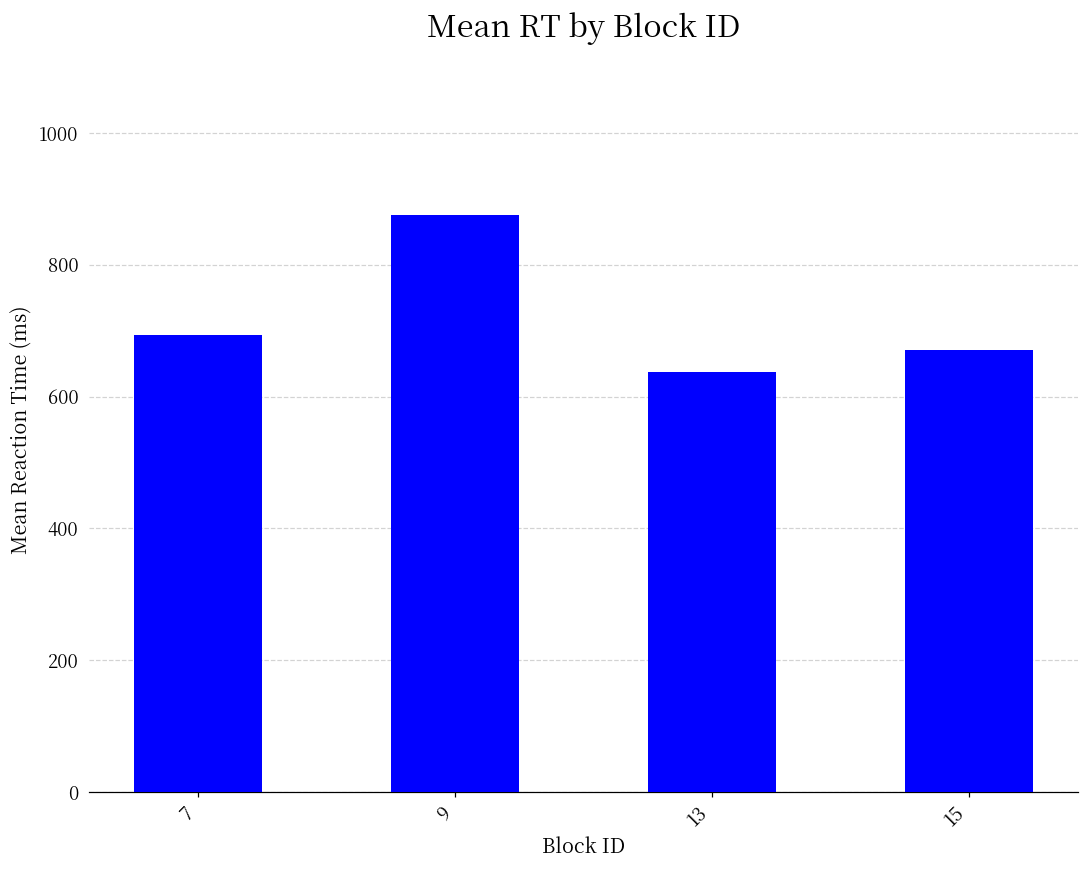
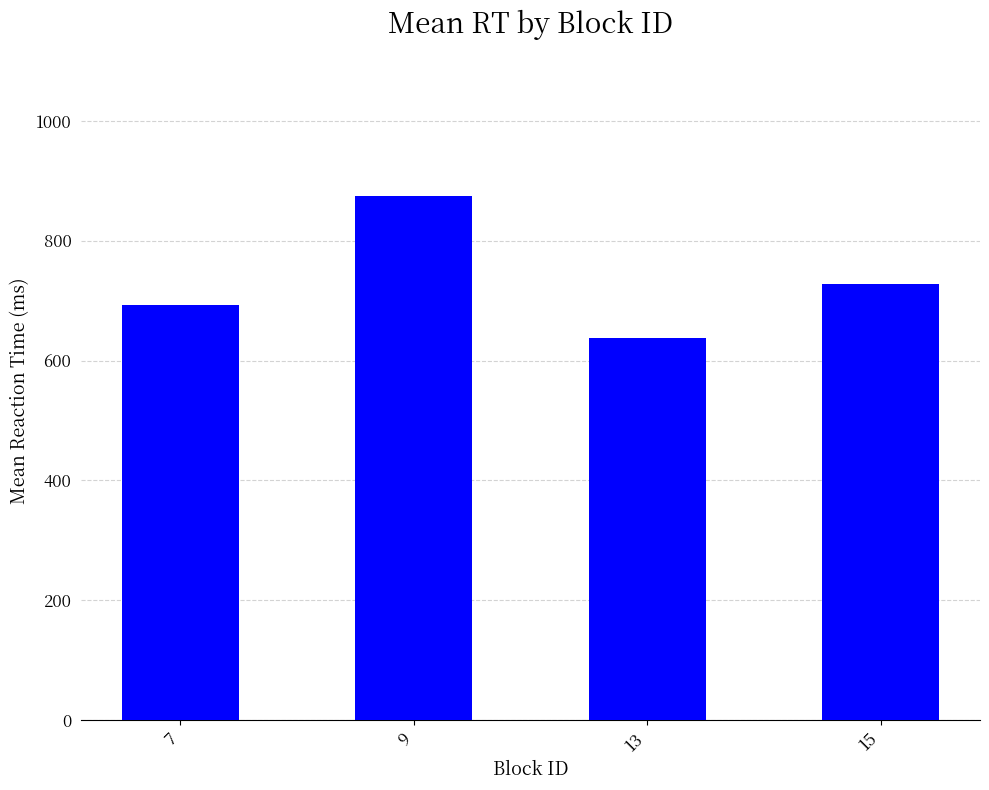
  {
    "7": 690,
    "9": 880,
    "13": 640,
-   "15": 670
+   "15": 730
  }
